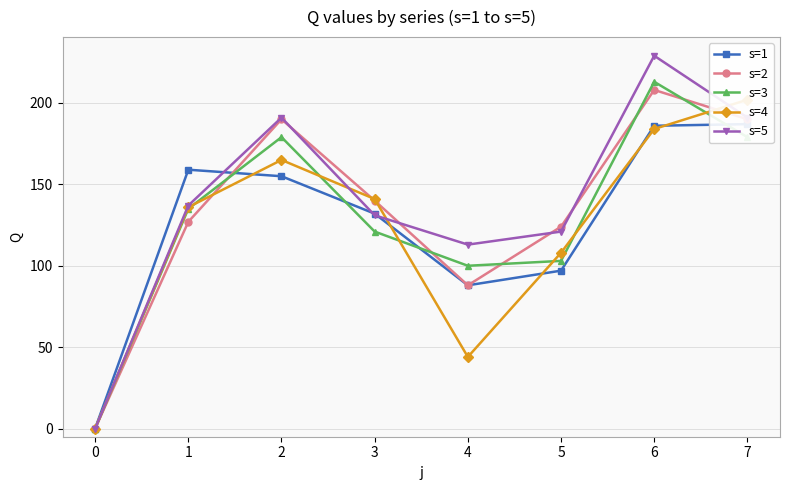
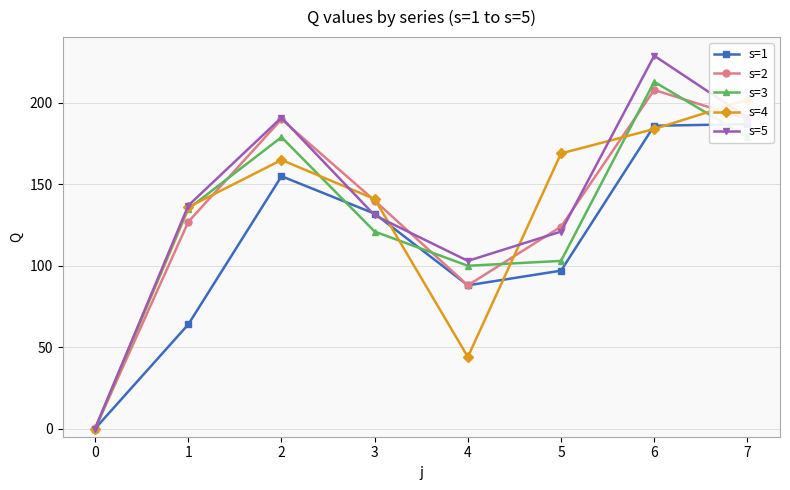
  {
    "s=1": {
-     "1": 159,
+     "1": 64,
      "2": 155,
      "5": 97,
      "6": 186
    },
    "s=2": {
      "1": 127,
      "5": 124,
      "6": 208
    },
    "s=3": {
      "2": 179,
      "3": 121,
      "4": 100,
      "5": 103,
      "6": 213
    },
    "s=4": {
      "2": 165,
      "4": 44,
-     "5": 108,
+     "5": 169,
      "6": 184
    },
    "s=5": {
-     "4": 113,
+     "4": 103,
      "5": 121,
      "6": 229
    }
  }
